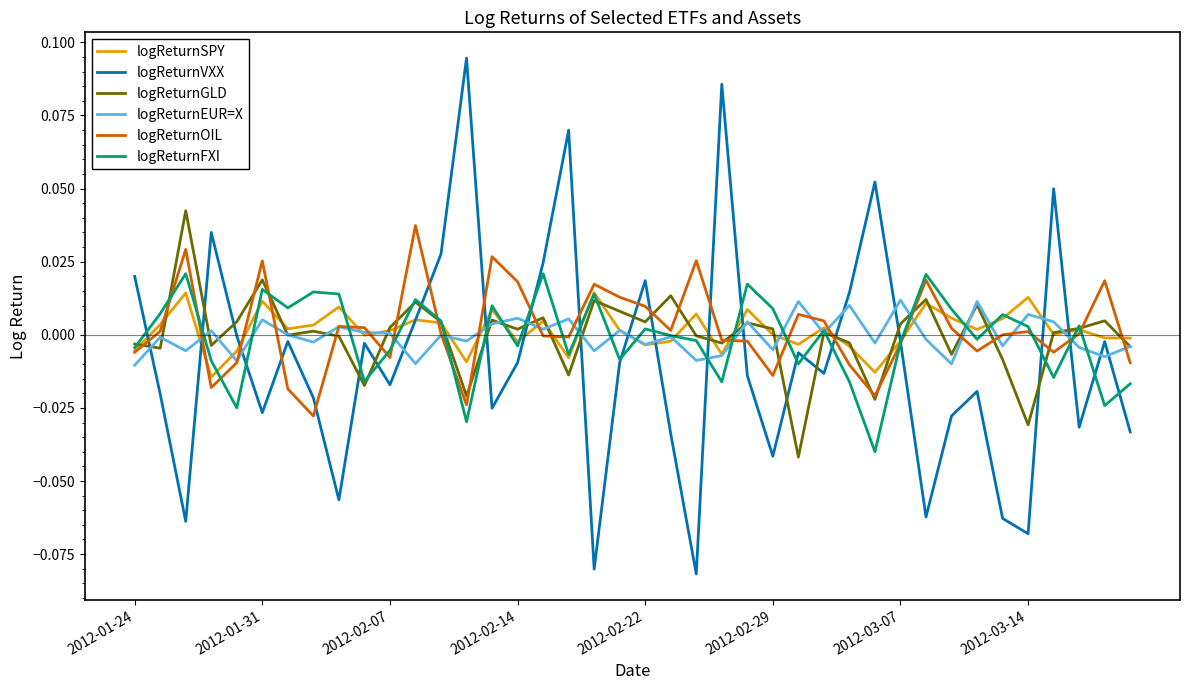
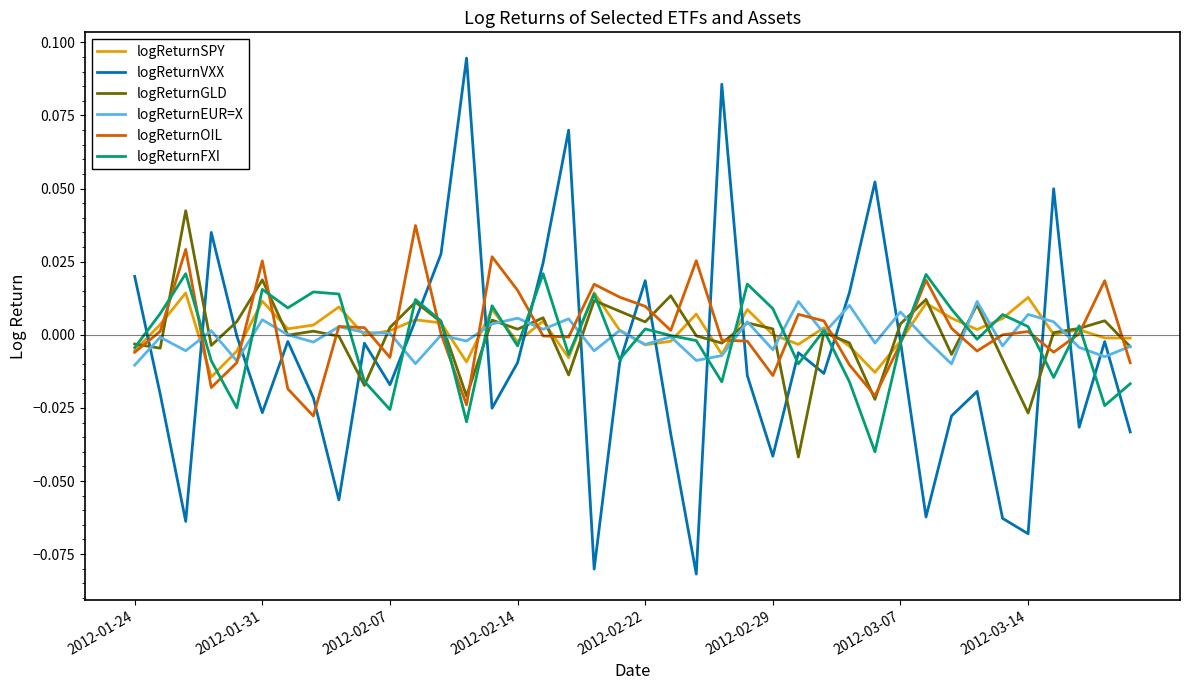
  {
    "logReturnSPY": {
      "2012-01-31": 0.012,
      "2012-02-07": 0.001,
      "2012-02-14": -0.002,
      "2012-02-29": 0.000,
      "2012-03-14": 0.013
    },
    "logReturnVXX": {
      "2012-01-24": 0.020,
      "2012-01-31": -0.027,
      "2012-02-07": -0.017,
      "2012-02-14": -0.010,
      "2012-02-22": 0.019,
      "2012-02-29": -0.042,
      "2012-03-14": -0.068
    },
    "logReturnGLD": {
      "2012-01-24": -0.003,
      "2012-01-31": 0.019,
      "2012-02-07": 0.003,
      "2012-02-14": 0.002,
      "2012-02-22": 0.004,
      "2012-02-29": 0.002,
      "2012-03-07": 0.004,
-     "2012-03-14": -0.031
+     "2012-03-14": -0.027
    },
    "logReturnEUR=X": {
      "2012-01-24": -0.010,
      "2012-01-31": 0.005,
      "2012-02-07": 0.001,
      "2012-02-14": 0.006,
      "2012-02-29": -0.005,
-     "2012-03-07": 0.012,
+     "2012-03-07": 0.008,
      "2012-03-14": 0.007
    },
    "logReturnOIL": {
      "2012-01-31": 0.025,
      "2012-02-07": -0.008,
-     "2012-02-14": 0.018,
+     "2012-02-14": 0.015,
      "2012-02-22": 0.010,
      "2012-02-29": -0.014,
      "2012-03-14": 0.001
    },
    "logReturnFXI": {
      "2012-01-24": -0.004,
      "2012-01-31": 0.016,
-     "2012-02-07": -0.005,
+     "2012-02-07": -0.026,
      "2012-02-14": -0.004,
      "2012-02-22": 0.002,
      "2012-02-29": 0.009,
      "2012-03-14": 0.003
    }
  }
